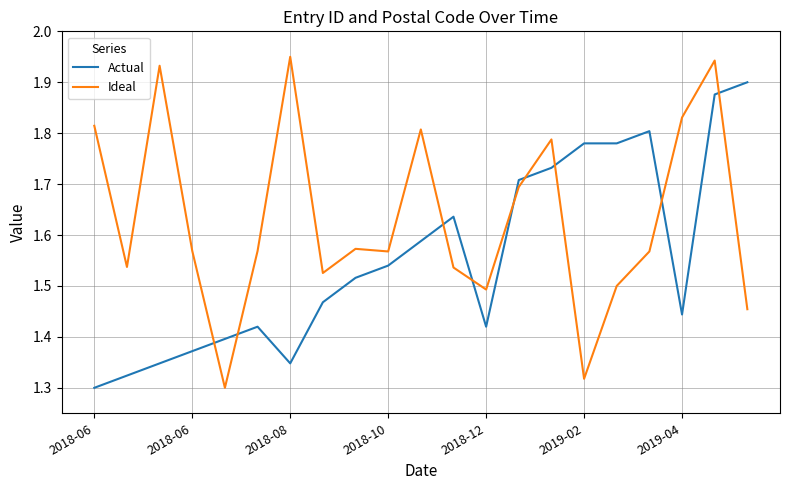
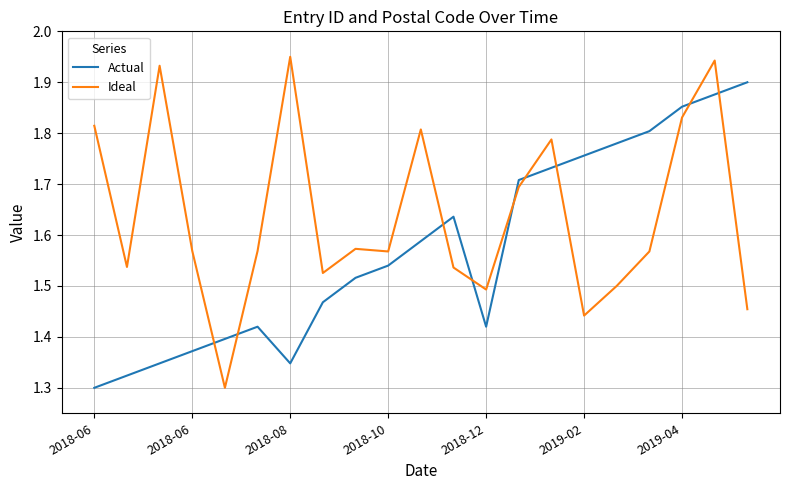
  {
    "Actual": {
      "2018-08": 1.35,
      "2018-10": 1.54,
      "2018-12": 1.42,
-     "2019-02": 1.78,
-     "2019-04": 1.44
+     "2019-02": 1.76,
+     "2019-04": 1.85
    },
    "Ideal": {
      "2018-08": 1.95,
      "2018-10": 1.57,
      "2018-12": 1.49,
-     "2019-02": 1.32,
+     "2019-02": 1.44,
      "2019-04": 1.83
    }
  }
